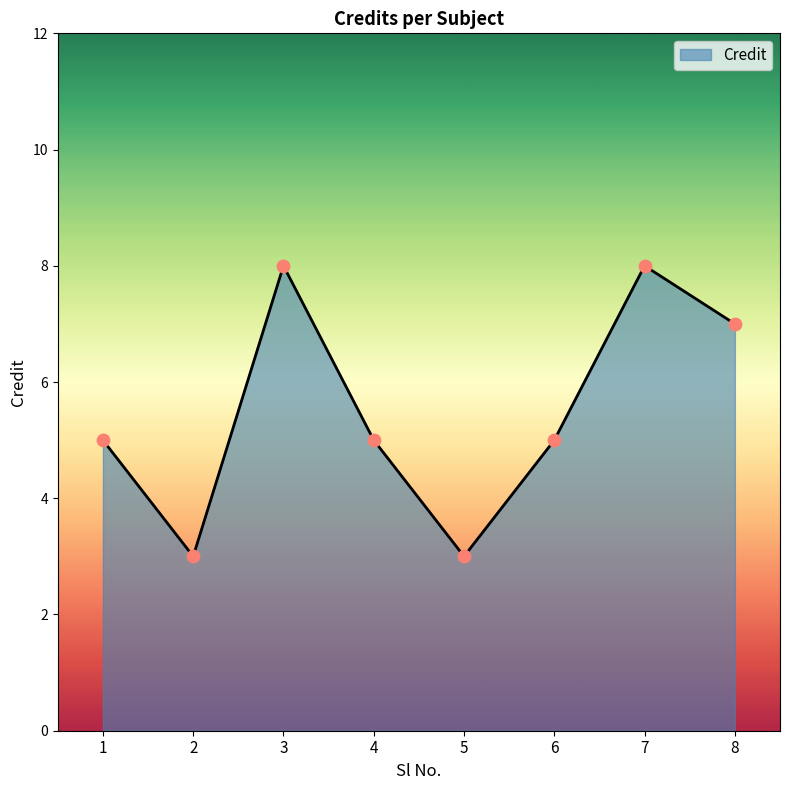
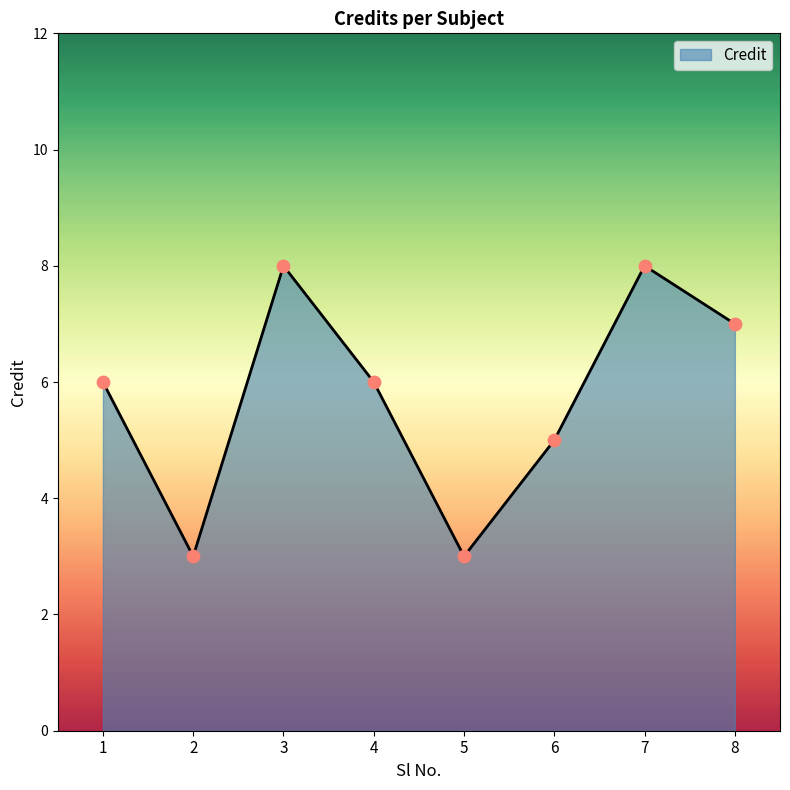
  {
-   "1": 5,
+   "1": 6,
    "2": 3,
    "3": 8,
-   "4": 5,
+   "4": 6,
    "5": 3,
    "6": 5,
    "7": 8,
    "8": 7
  }
